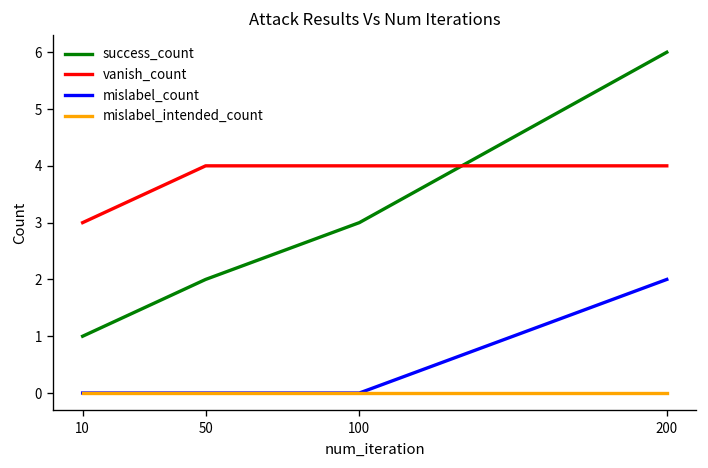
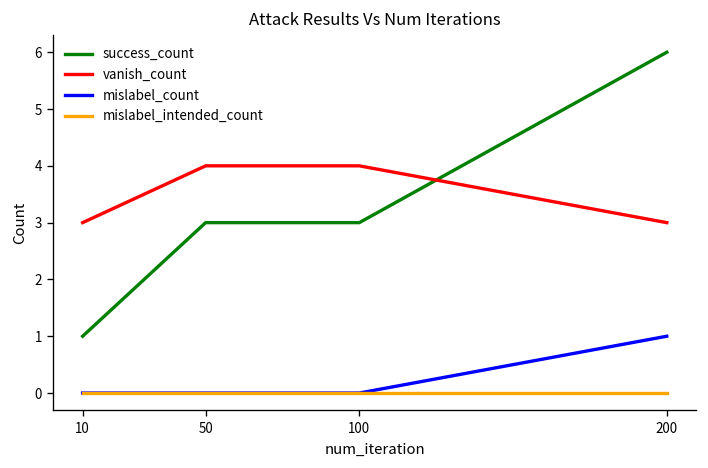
  {
    "success_count": {
      "10": 1,
-     "50": 2,
+     "50": 3,
      "100": 3,
      "200": 6
    },
    "vanish_count": {
      "10": 3,
      "50": 4,
      "100": 4,
-     "200": 4
+     "200": 3
    },
    "mislabel_count": {
-     "200": 2
+     "200": 1
    },
    "mislabel_intended_count": {
      "200": 0
    }
  }
